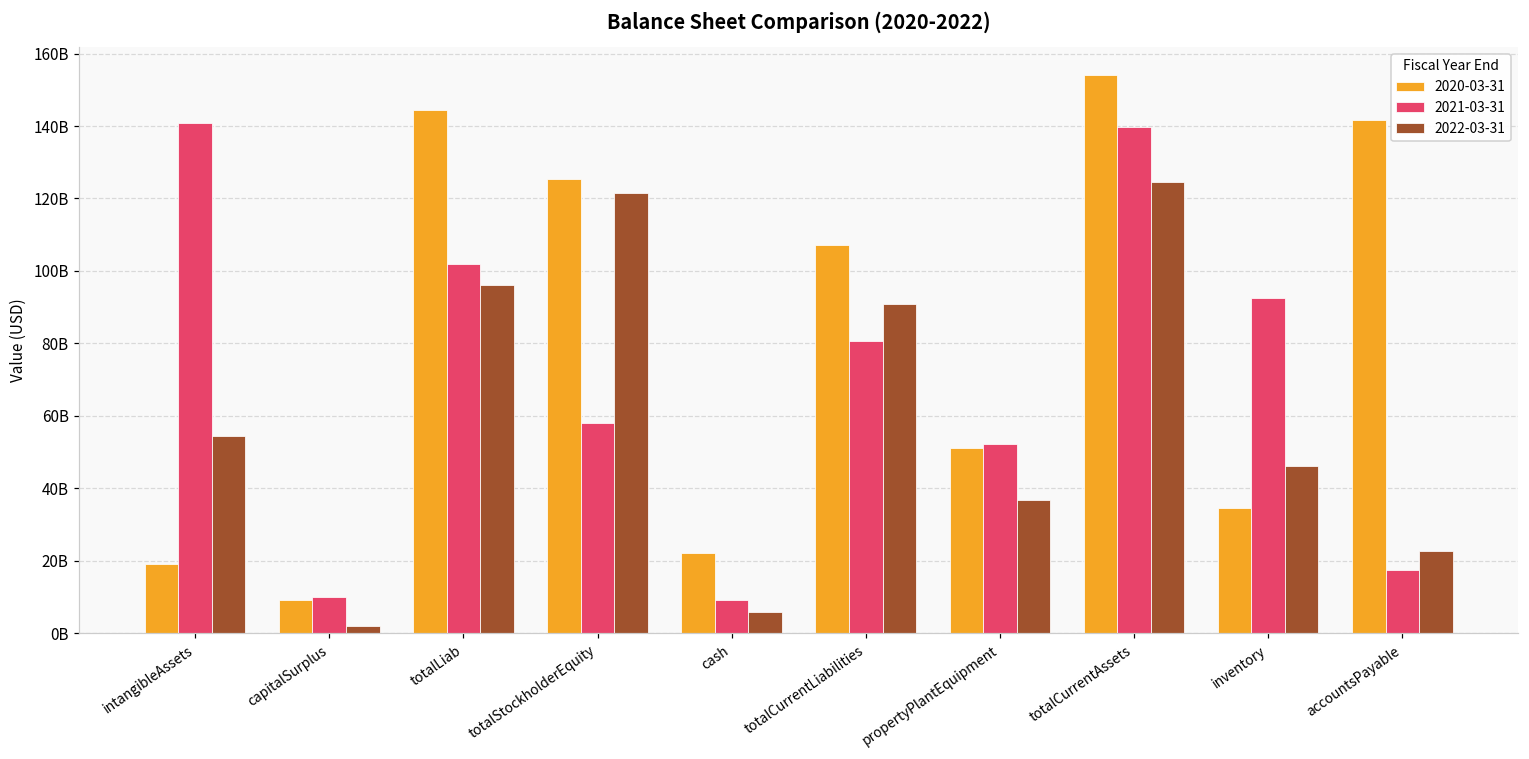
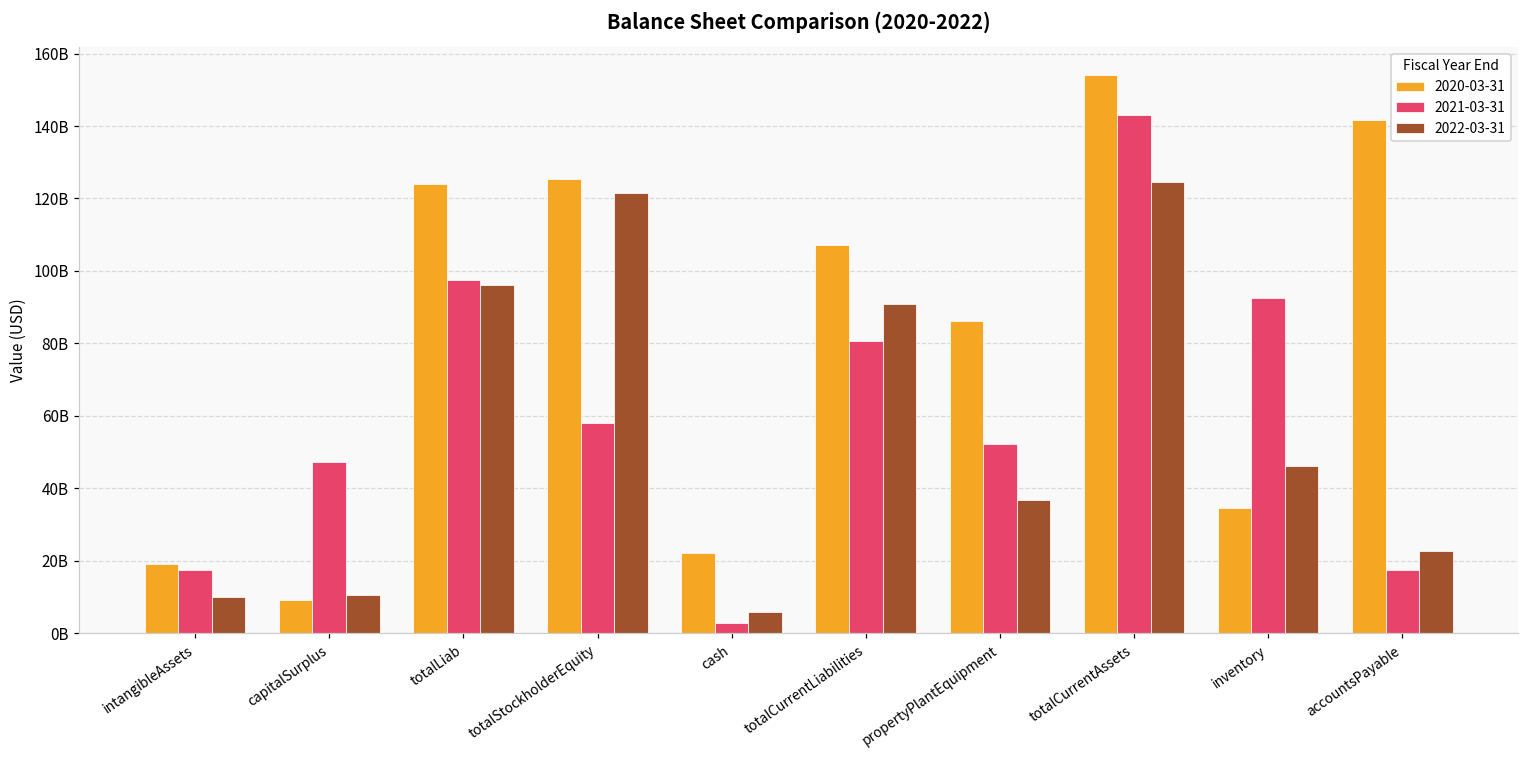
  {
    "2020-03-31": {
      "intangibleAssets": 19000000000,
      "capitalSurplus": 9000000000,
-     "totalLiab": 144000000000,
+     "totalLiab": 124000000000,
      "totalStockholderEquity": 125000000000,
      "cash": 22000000000,
      "totalCurrentLiabilities": 107000000000,
-     "propertyPlantEquipment": 51000000000,
+     "propertyPlantEquipment": 86000000000,
      "totalCurrentAssets": 154000000000,
      "inventory": 35000000000,
      "accountsPayable": 142000000000
    },
    "2021-03-31": {
-     "intangibleAssets": 141000000000,
-     "capitalSurplus": 10000000000,
-     "totalLiab": 102000000000,
+     "intangibleAssets": 18000000000,
+     "capitalSurplus": 47000000000,
+     "totalLiab": 98000000000,
      "totalStockholderEquity": 58000000000,
-     "cash": 9000000000,
+     "cash": 3000000000,
      "totalCurrentLiabilities": 81000000000,
      "propertyPlantEquipment": 52000000000,
-     "totalCurrentAssets": 140000000000,
+     "totalCurrentAssets": 143000000000,
      "inventory": 93000000000,
      "accountsPayable": 17000000000
    },
    "2022-03-31": {
-     "intangibleAssets": 54000000000,
-     "capitalSurplus": 2000000000,
+     "intangibleAssets": 10000000000,
+     "capitalSurplus": 11000000000,
      "totalLiab": 96000000000,
      "totalStockholderEquity": 122000000000,
      "cash": 6000000000,
      "totalCurrentLiabilities": 91000000000,
      "propertyPlantEquipment": 37000000000,
      "totalCurrentAssets": 125000000000,
      "inventory": 46000000000,
      "accountsPayable": 23000000000
    }
  }
